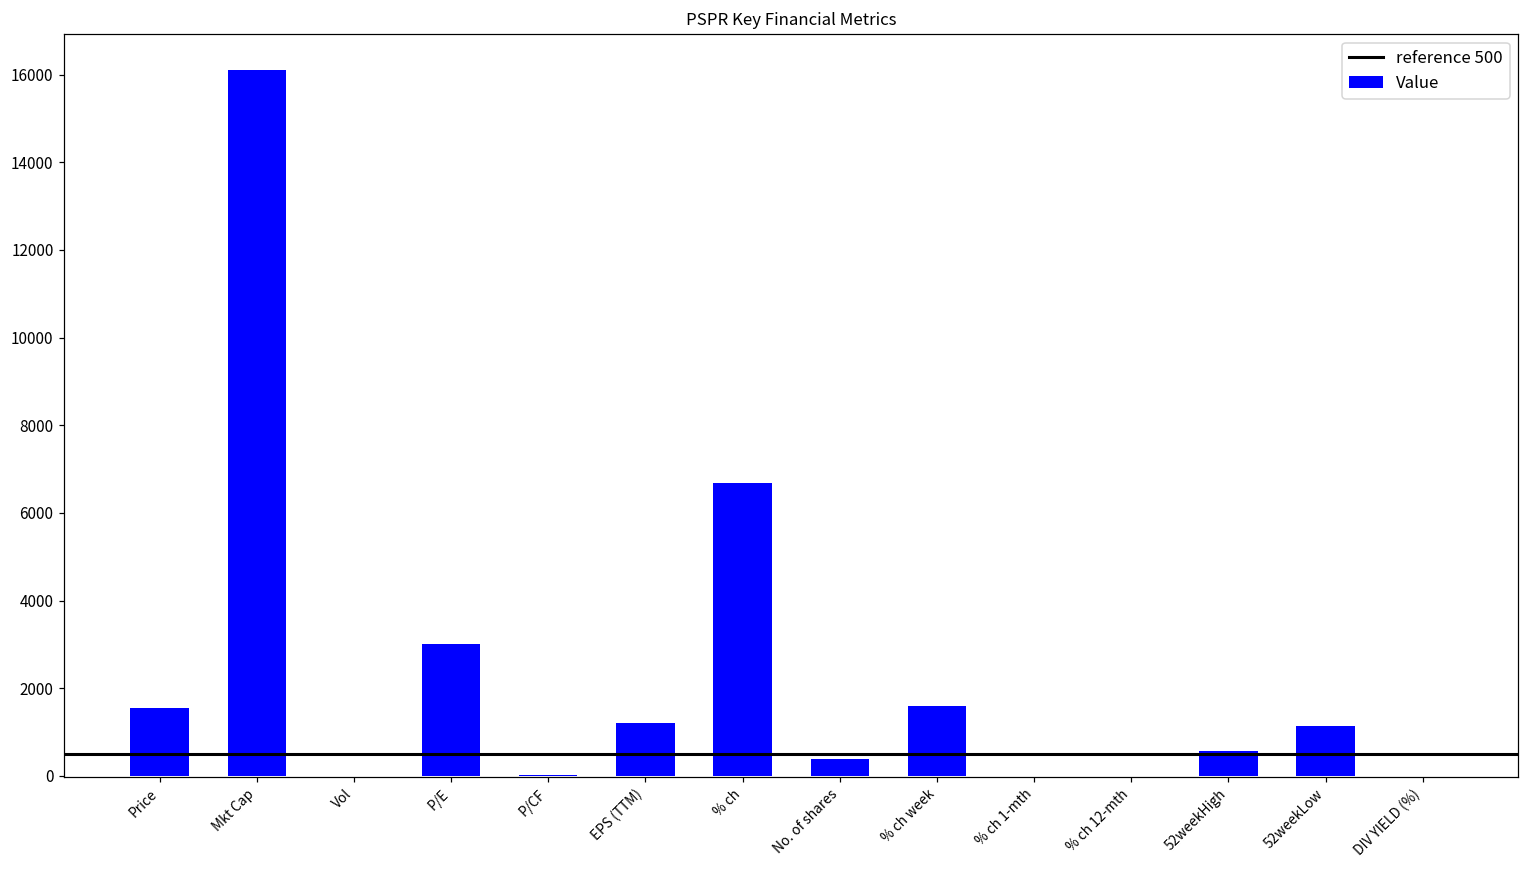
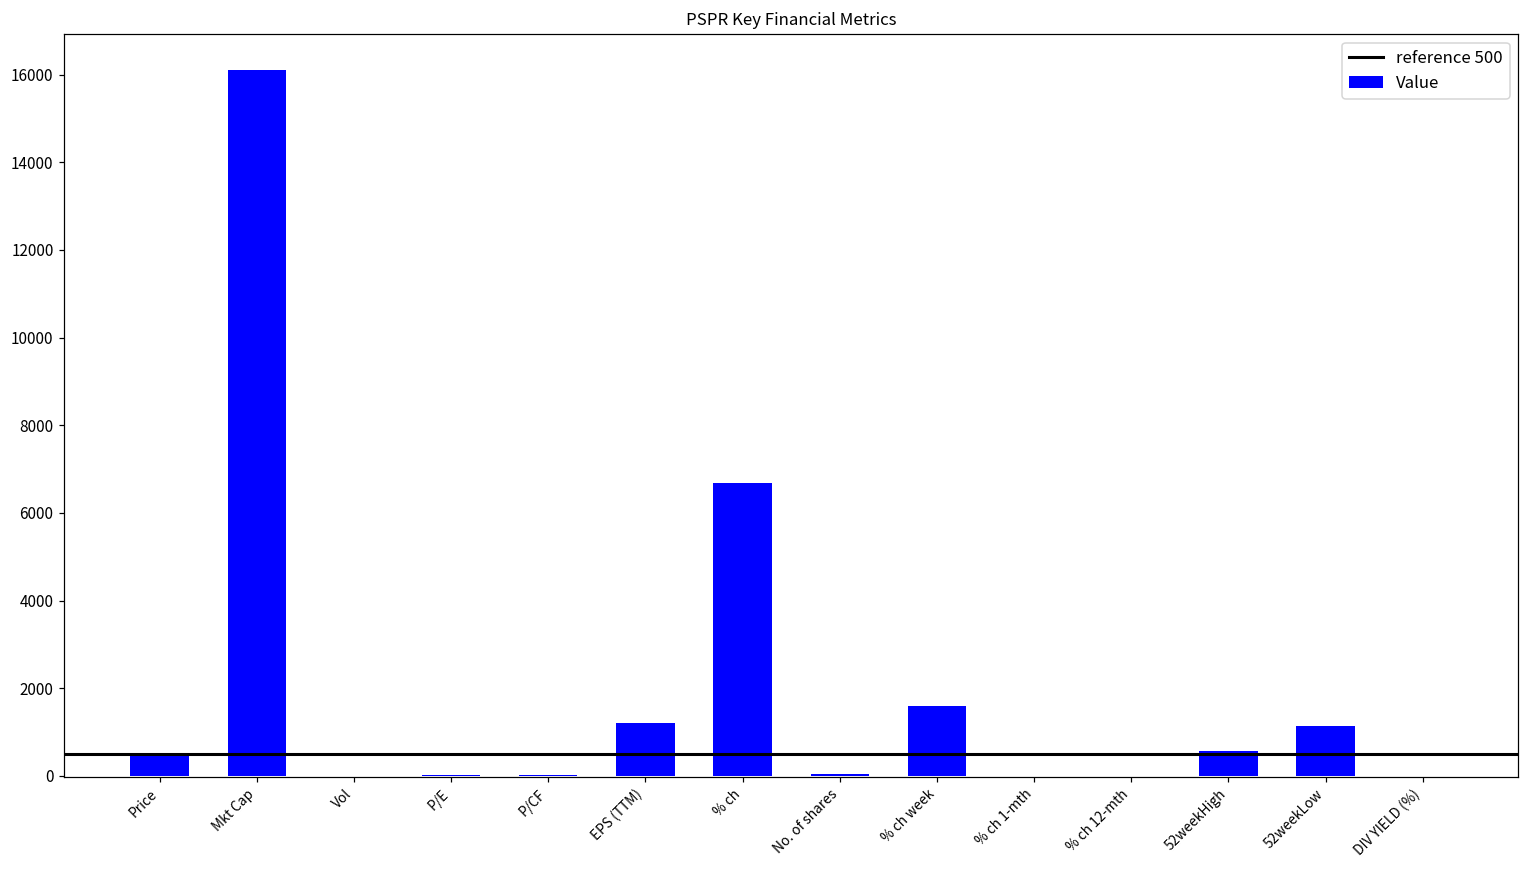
  {
-   "Price": 1600,
+   "Price": 400,
    "Mkt Cap": 16100,
-   "P/E": 3000,
+   "P/E": 0,
    "EPS (TTM)": 1200,
    "% ch": 6700,
-   "No. of shares": 400,
+   "No. of shares": 0,
    "% ch week": 1600,
    "52weekHigh": 600,
    "52weekLow": 1100
  }
